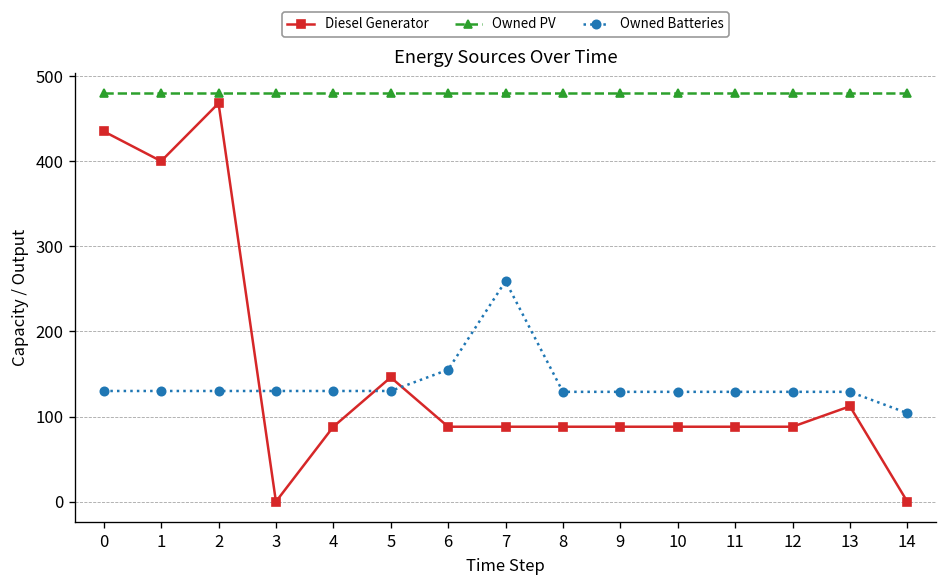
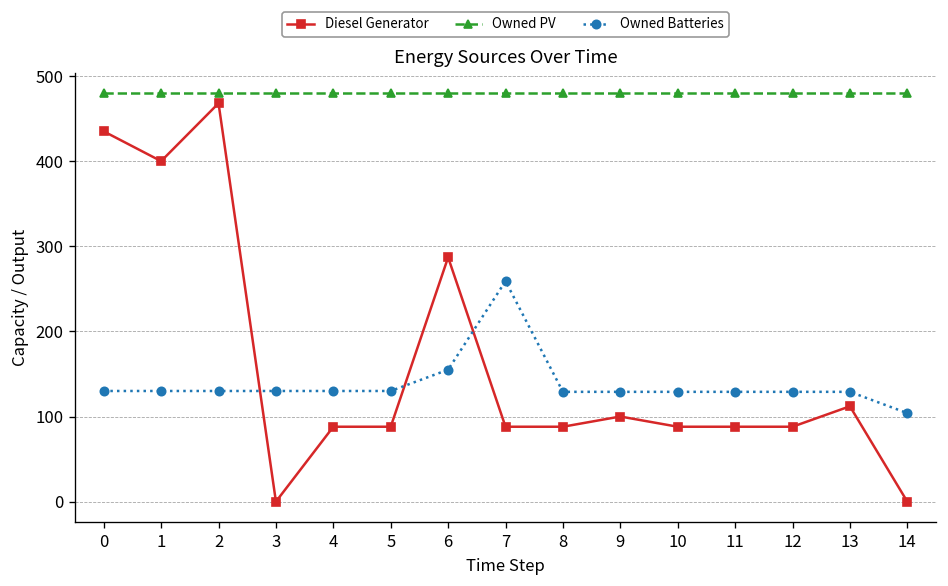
  {
    "Diesel Generator": {
      "0": 440,
      "1": 400,
      "2": 470,
      "3": 0,
      "4": 90,
-     "5": 150,
-     "6": 90,
+     "5": 90,
+     "6": 290,
      "7": 90,
      "8": 90,
-     "9": 90,
+     "9": 100,
      "10": 90,
      "11": 90,
      "12": 90,
      "13": 110,
      "14": 0
    },
    "Owned PV": {
      "0": 480,
      "1": 480,
      "2": 480,
      "3": 480,
      "4": 480,
      "5": 480,
      "6": 480,
      "7": 480,
      "8": 480,
      "9": 480,
      "10": 480,
      "11": 480,
      "12": 480,
      "13": 480,
      "14": 480
    },
    "Owned Batteries": {
      "0": 130,
      "1": 130,
      "2": 130,
      "3": 130,
      "4": 130,
      "5": 130,
      "6": 160,
      "7": 260,
      "8": 130,
      "9": 130,
      "10": 130,
      "11": 130,
      "12": 130,
      "13": 130,
      "14": 100
    }
  }
